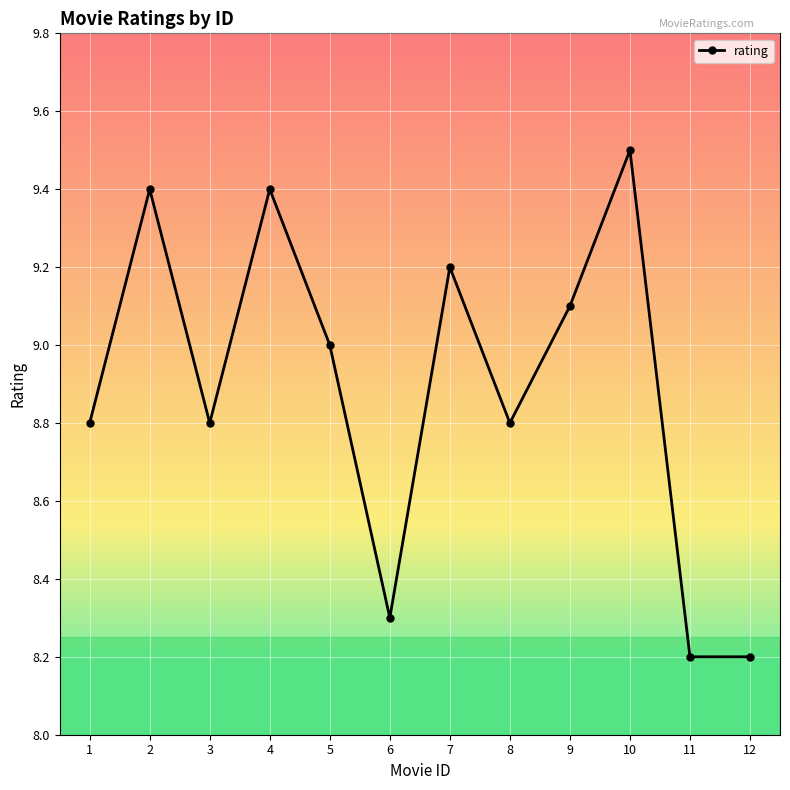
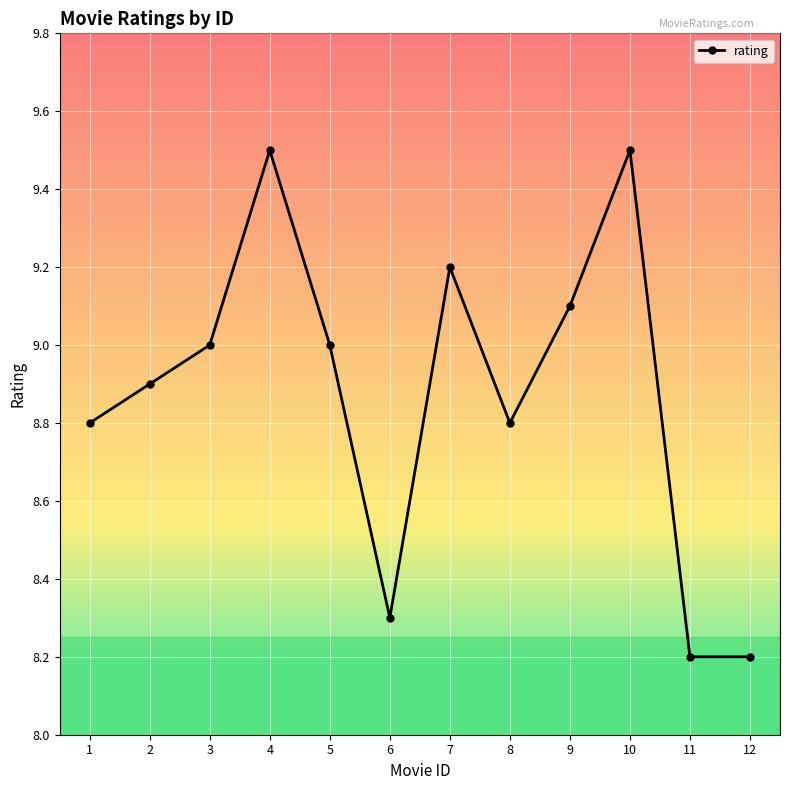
  {
    "1": 8.8,
-   "2": 9.4,
-   "3": 8.8,
-   "4": 9.4,
+   "2": 8.9,
+   "3": 9.0,
+   "4": 9.5,
    "5": 9.0,
    "6": 8.3,
    "7": 9.2,
    "8": 8.8,
    "9": 9.1,
    "10": 9.5,
    "11": 8.2,
    "12": 8.2
  }
